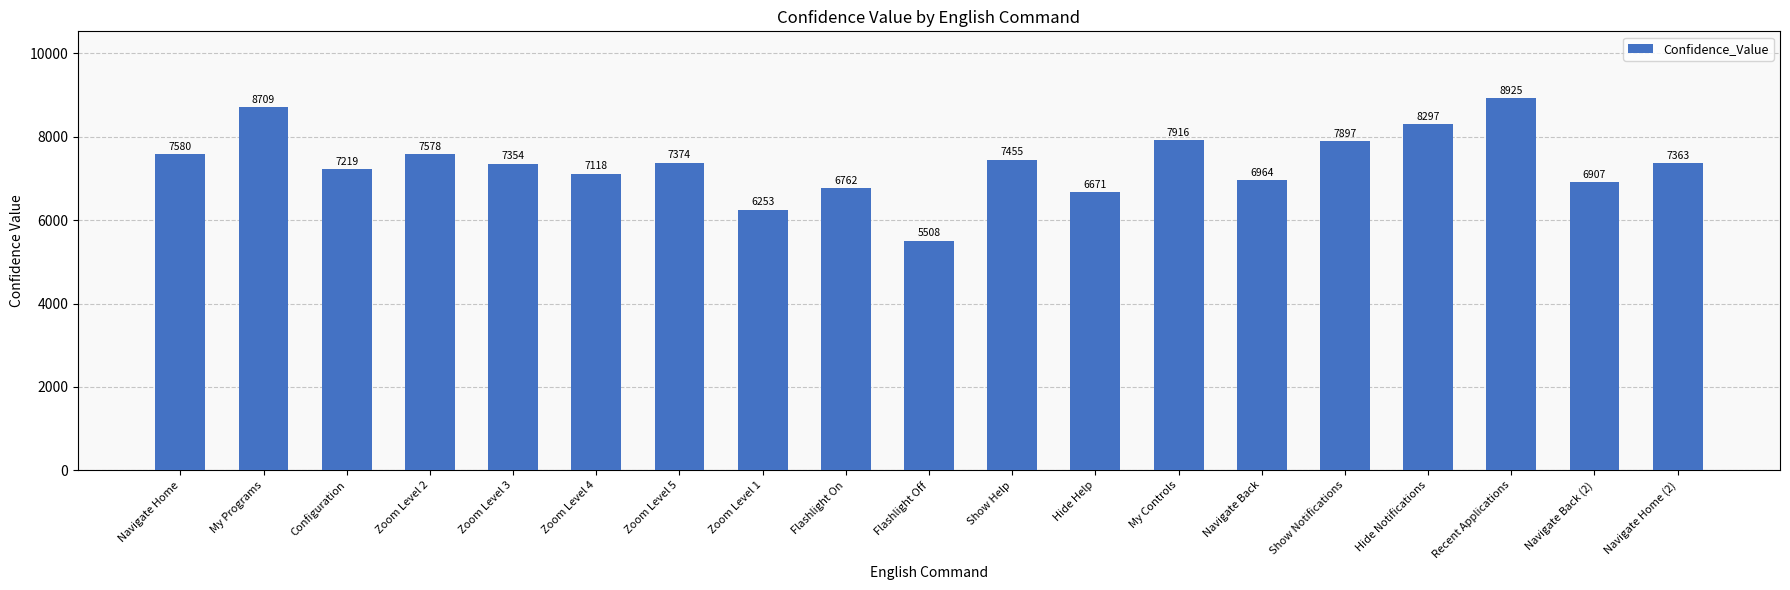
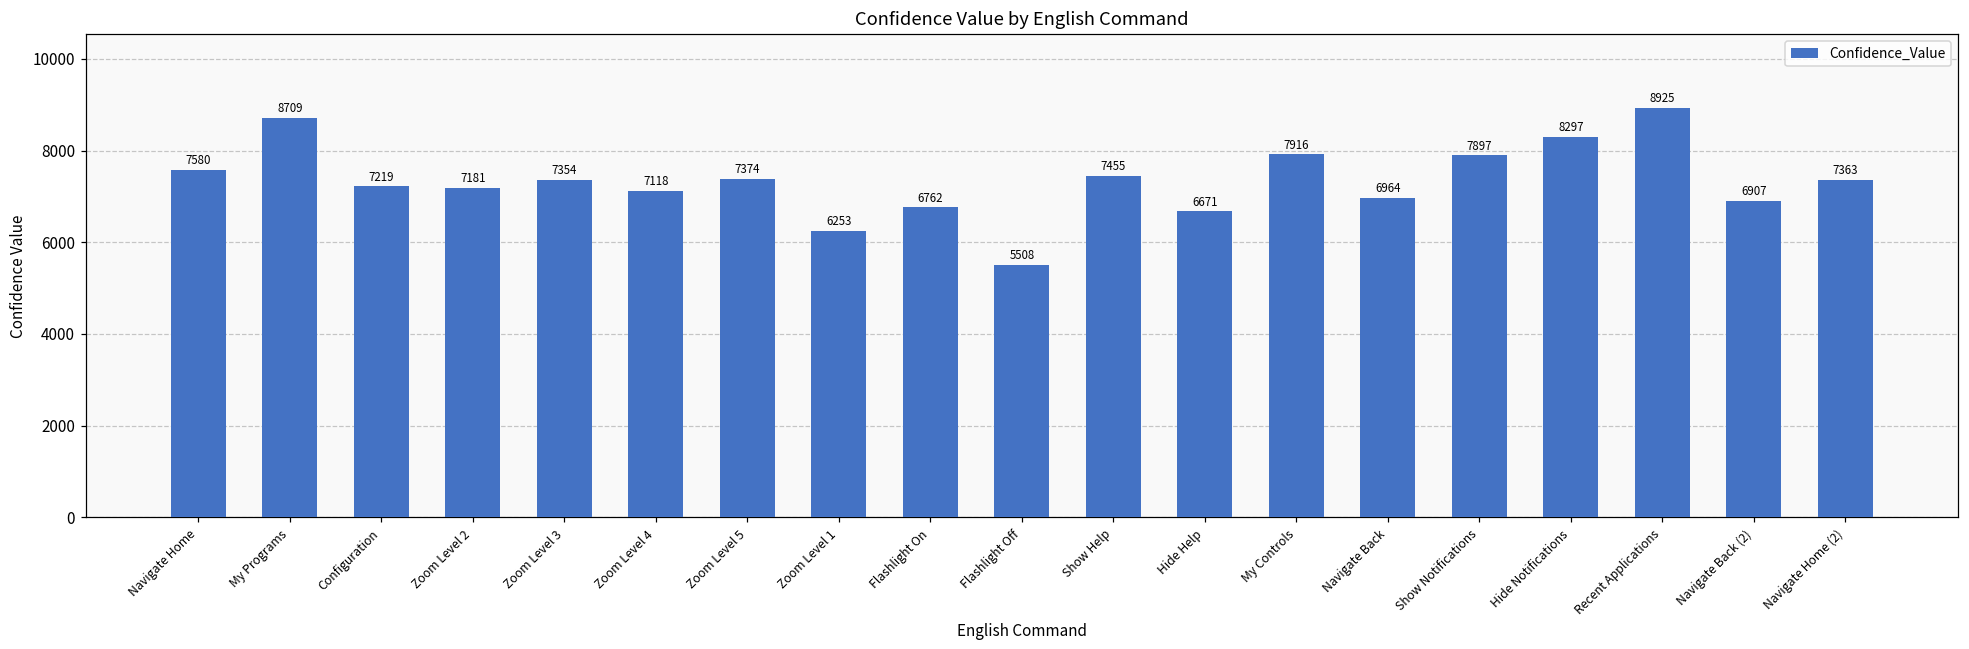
  {
    "Navigate Home": 7580,
    "My Programs": 8709,
    "Configuration": 7219,
-   "Zoom Level 2": 7578,
+   "Zoom Level 2": 7181,
    "Zoom Level 3": 7354,
    "Zoom Level 4": 7118,
    "Zoom Level 5": 7374,
    "Zoom Level 1": 6253,
    "Flashlight On": 6762,
    "Flashlight Off": 5508,
    "Show Help": 7455,
    "Hide Help": 6671,
    "My Controls": 7916,
    "Navigate Back": 6964,
    "Show Notifications": 7897,
    "Hide Notifications": 8297,
    "Recent Applications": 8925,
    "Navigate Back (2)": 6907,
    "Navigate Home (2)": 7363
  }
